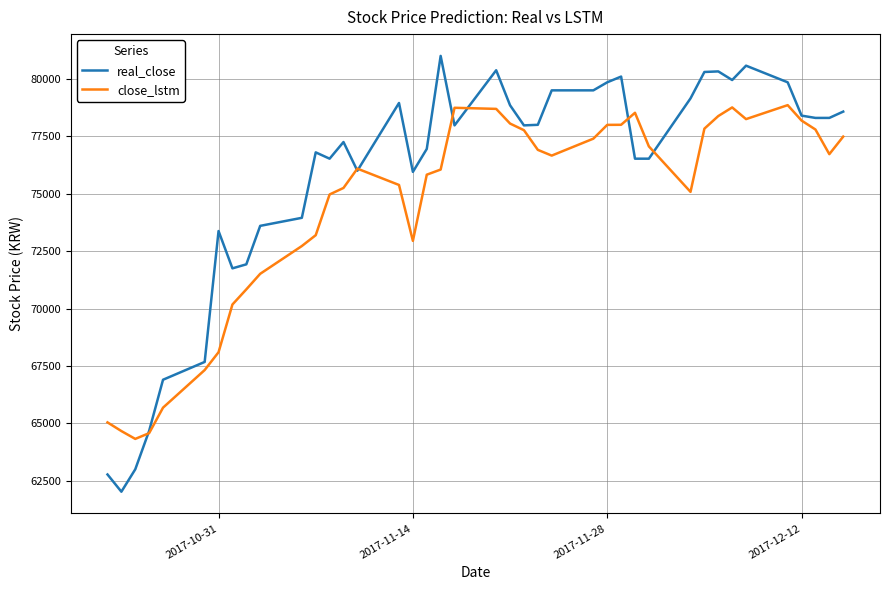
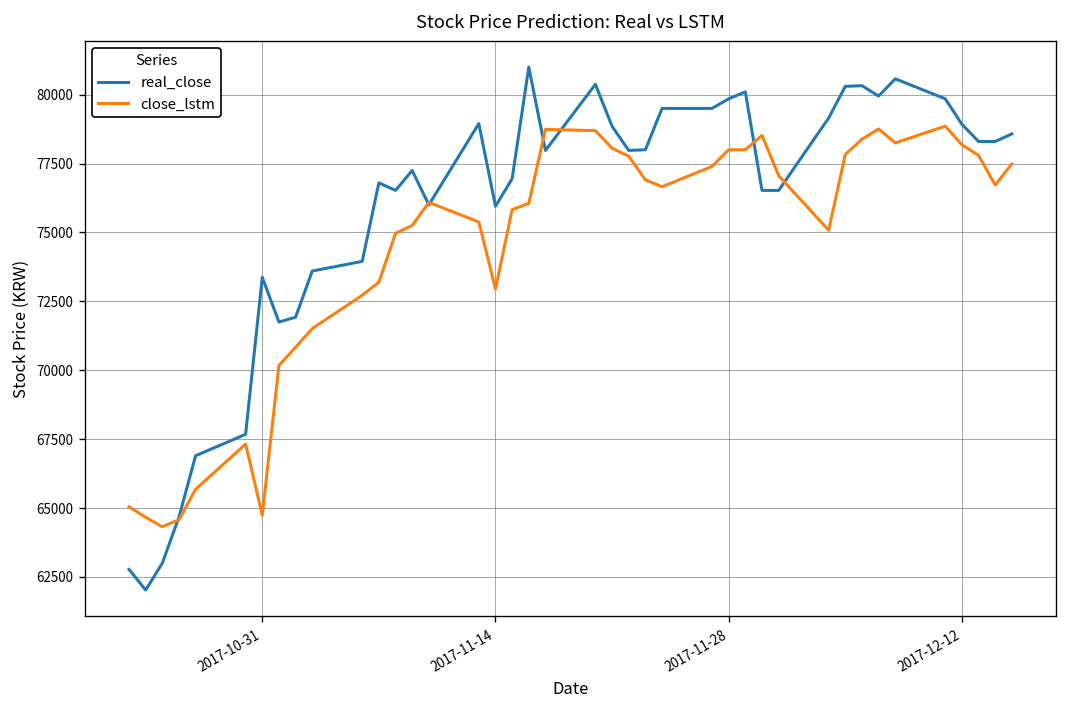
  {
    "real_close": {
      "2017-10-31": 73400,
      "2017-11-14": 76000,
      "2017-11-28": 79900,
-     "2017-12-12": 78400
+     "2017-12-12": 78900
    },
    "close_lstm": {
-     "2017-10-31": 68100,
+     "2017-10-31": 64700,
      "2017-11-14": 72900,
      "2017-11-28": 78000,
      "2017-12-12": 78200
    }
  }
